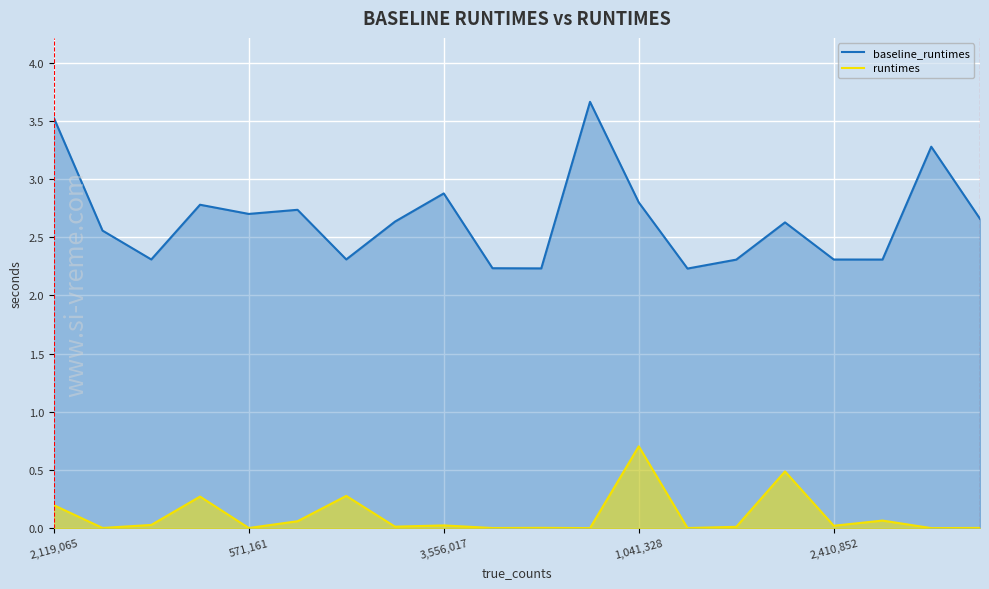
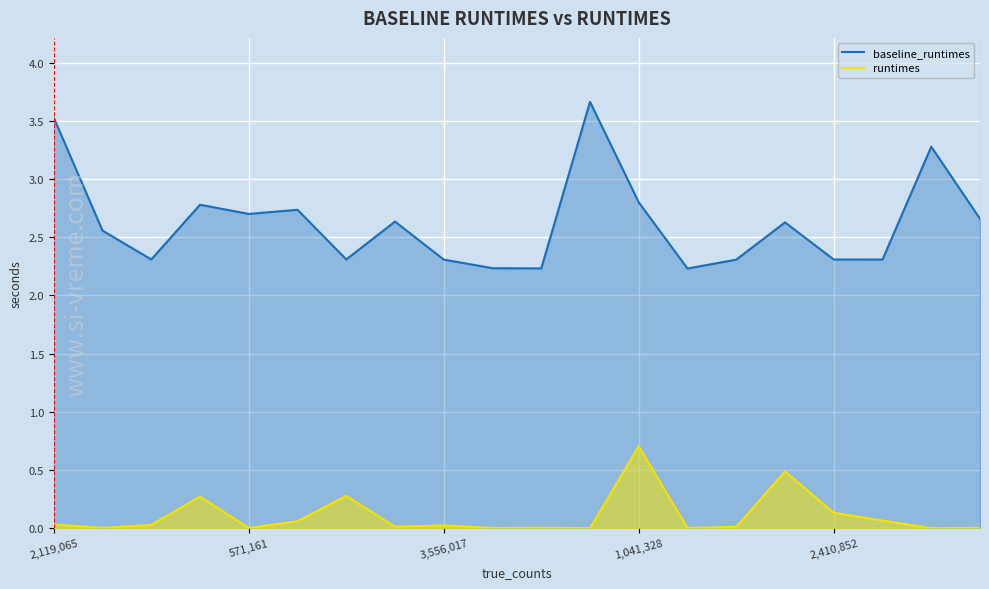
  {
    "baseline_runtimes": {
      "2,119,065": 3.53,
      "571,161": 2.70,
-     "3,556,017": 2.88,
+     "3,556,017": 2.31,
      "1,041,328": 2.80,
      "2,410,852": 2.31
    },
    "runtimes": {
-     "2,119,065": 0.20,
+     "2,119,065": 0.03,
      "571,161": 0.00,
      "3,556,017": 0.02,
      "1,041,328": 0.70,
-     "2,410,852": 0.02
+     "2,410,852": 0.13
    }
  }
